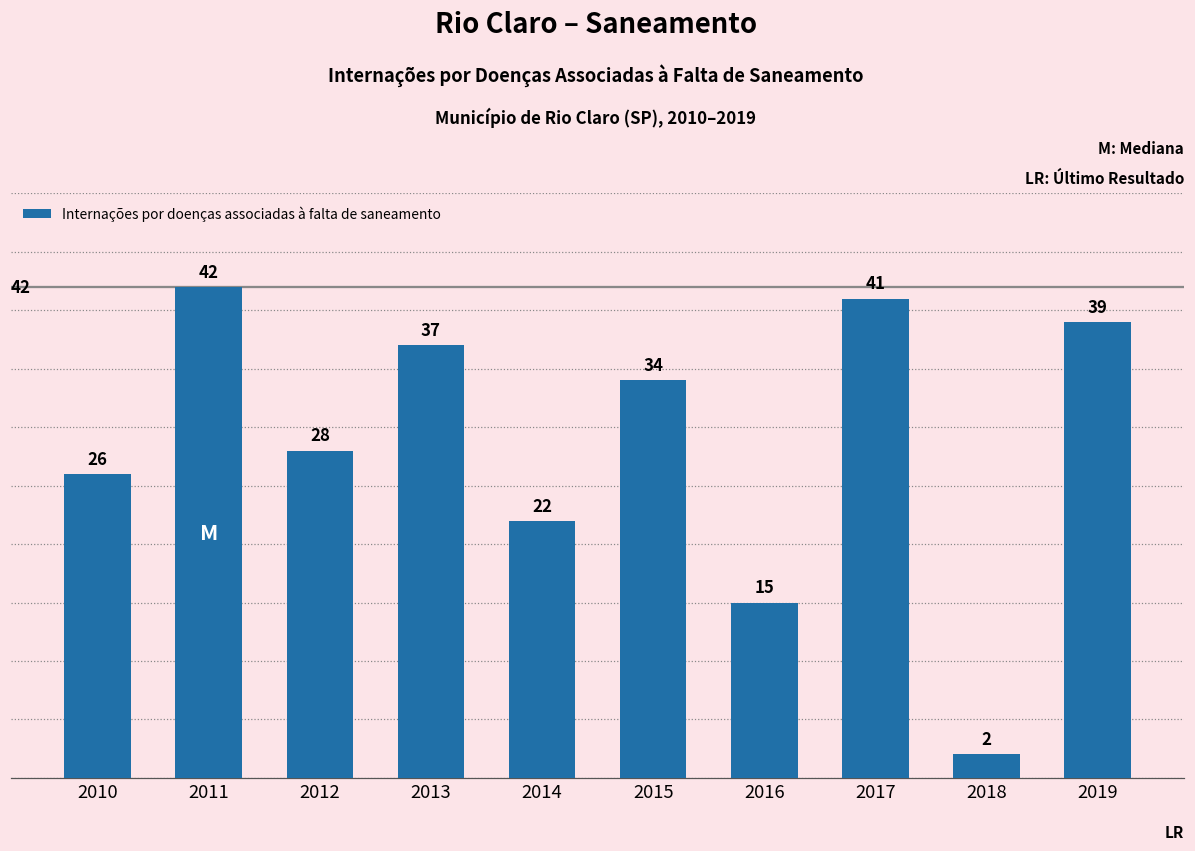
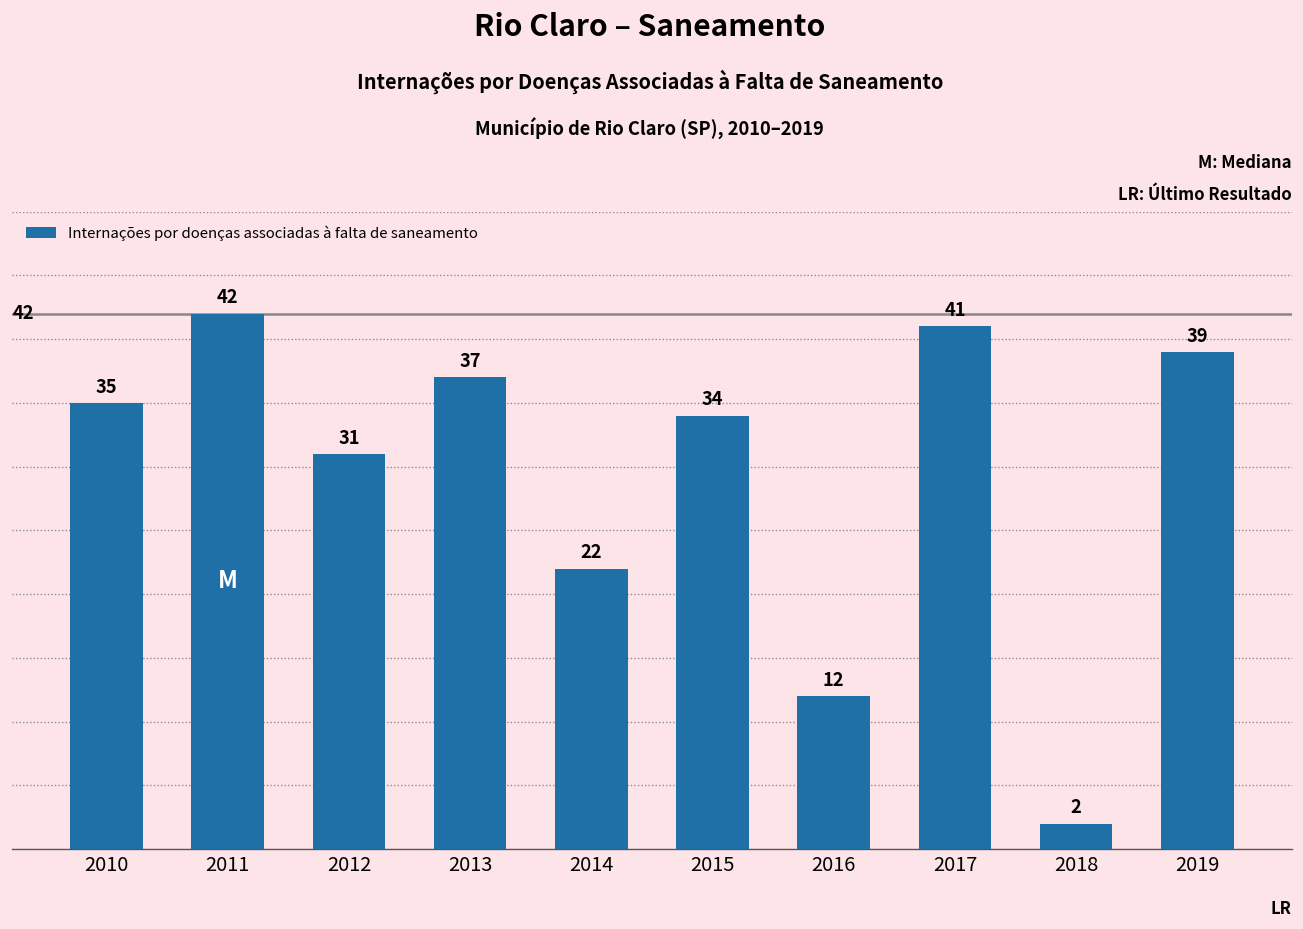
  {
-   "2010": 26,
+   "2010": 35,
    "2011": 42,
-   "2012": 28,
+   "2012": 31,
    "2013": 37,
    "2014": 22,
    "2015": 34,
-   "2016": 15,
+   "2016": 12,
    "2017": 41,
    "2018": 2,
    "2019": 39
  }
